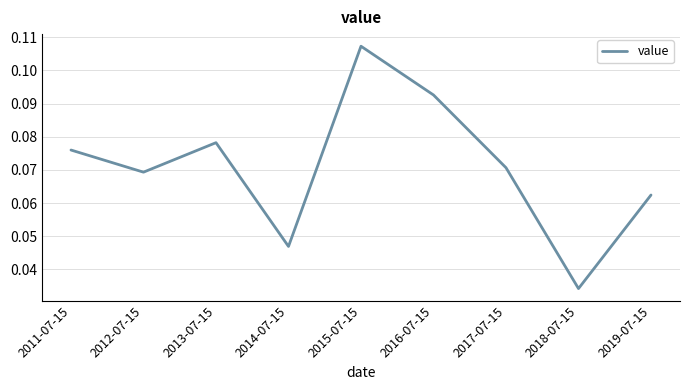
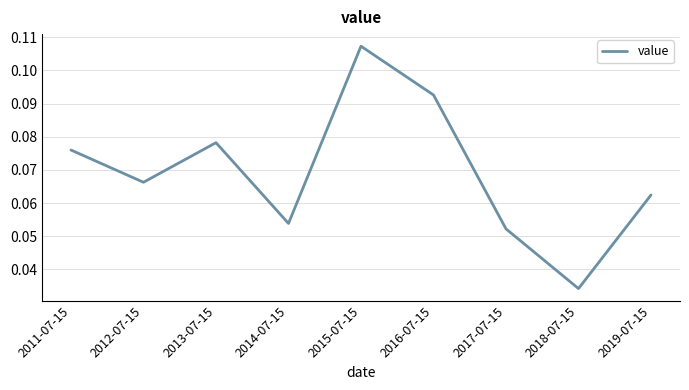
  {
    "2011-07-15": 0.076,
-   "2012-07-15": 0.069,
+   "2012-07-15": 0.066,
    "2013-07-15": 0.078,
-   "2014-07-15": 0.047,
+   "2014-07-15": 0.054,
    "2015-07-15": 0.107,
    "2016-07-15": 0.093,
-   "2017-07-15": 0.071,
+   "2017-07-15": 0.052,
    "2018-07-15": 0.034,
    "2019-07-15": 0.062
  }
